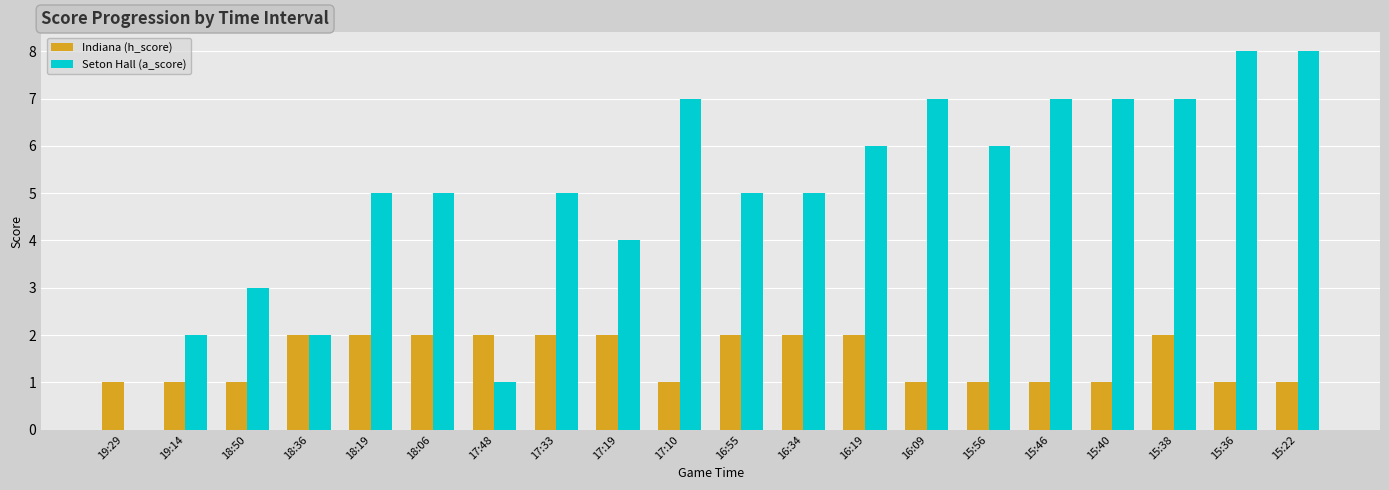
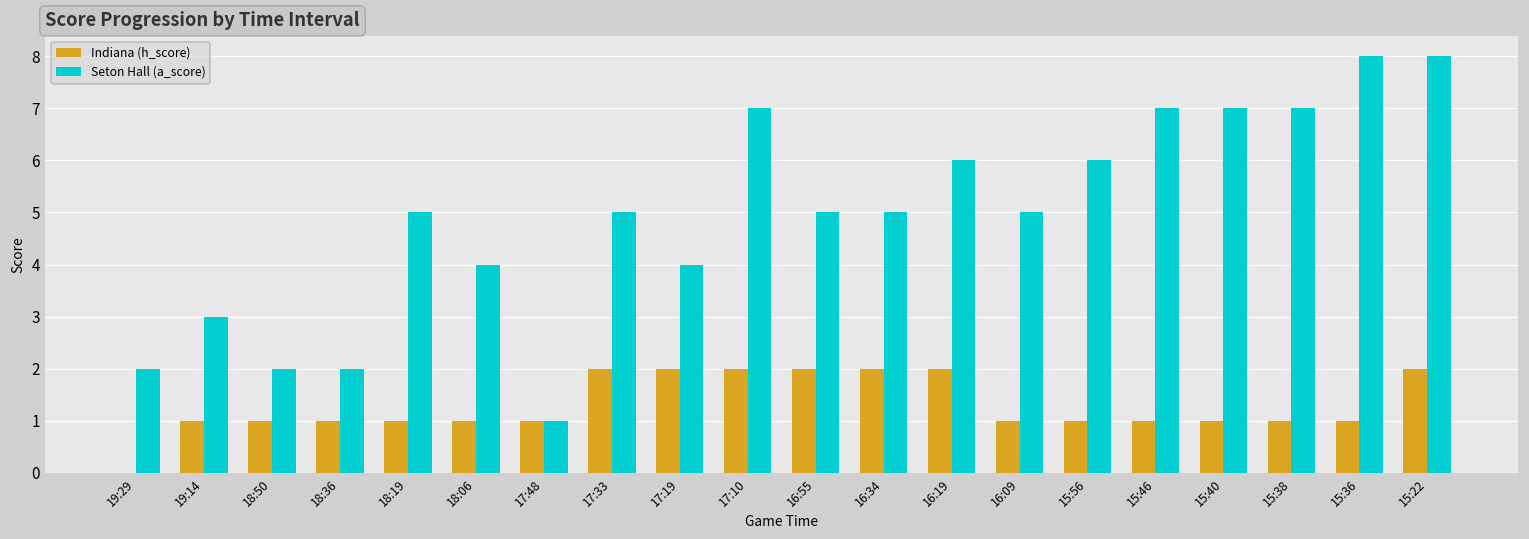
  {
    "Indiana (h_score)": {
-     "19:29": 1,
+     "19:29": 0,
      "19:14": 1,
      "18:50": 1,
-     "18:36": 2,
-     "18:19": 2,
-     "18:06": 2,
-     "17:48": 2,
+     "18:36": 1,
+     "18:19": 1,
+     "18:06": 1,
+     "17:48": 1,
      "17:33": 2,
      "17:19": 2,
-     "17:10": 1,
+     "17:10": 2,
      "16:55": 2,
      "16:34": 2,
      "16:19": 2,
      "16:09": 1,
      "15:56": 1,
      "15:46": 1,
      "15:40": 1,
-     "15:38": 2,
+     "15:38": 1,
      "15:36": 1,
-     "15:22": 1
+     "15:22": 2
    },
    "Seton Hall (a_score)": {
-     "19:29": 0,
-     "19:14": 2,
-     "18:50": 3,
+     "19:29": 2,
+     "19:14": 3,
+     "18:50": 2,
      "18:36": 2,
      "18:19": 5,
-     "18:06": 5,
+     "18:06": 4,
      "17:48": 1,
      "17:33": 5,
      "17:19": 4,
      "17:10": 7,
      "16:55": 5,
      "16:34": 5,
      "16:19": 6,
-     "16:09": 7,
+     "16:09": 5,
      "15:56": 6,
      "15:46": 7,
      "15:40": 7,
      "15:38": 7,
      "15:36": 8,
      "15:22": 8
    }
  }
